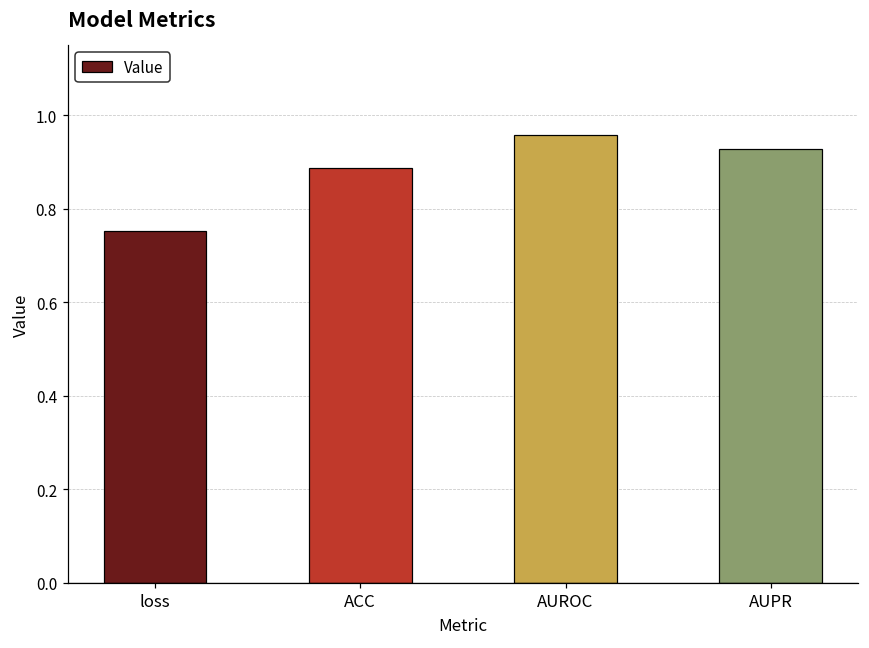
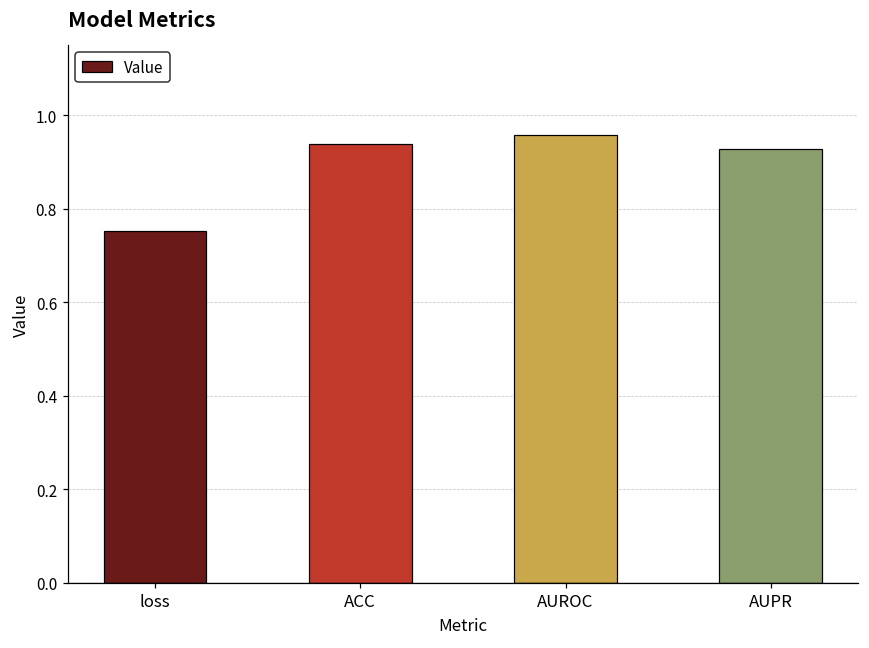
  {
    "loss": 0.75,
-   "ACC": 0.89,
+   "ACC": 0.94,
    "AUROC": 0.96,
    "AUPR": 0.93
  }
